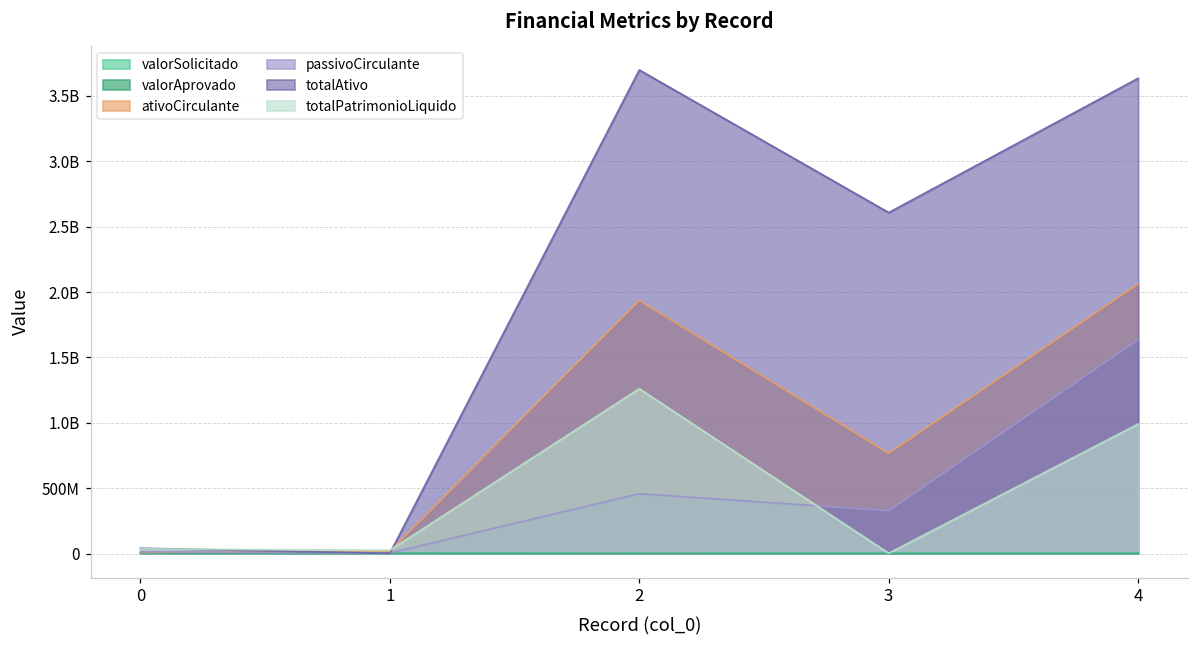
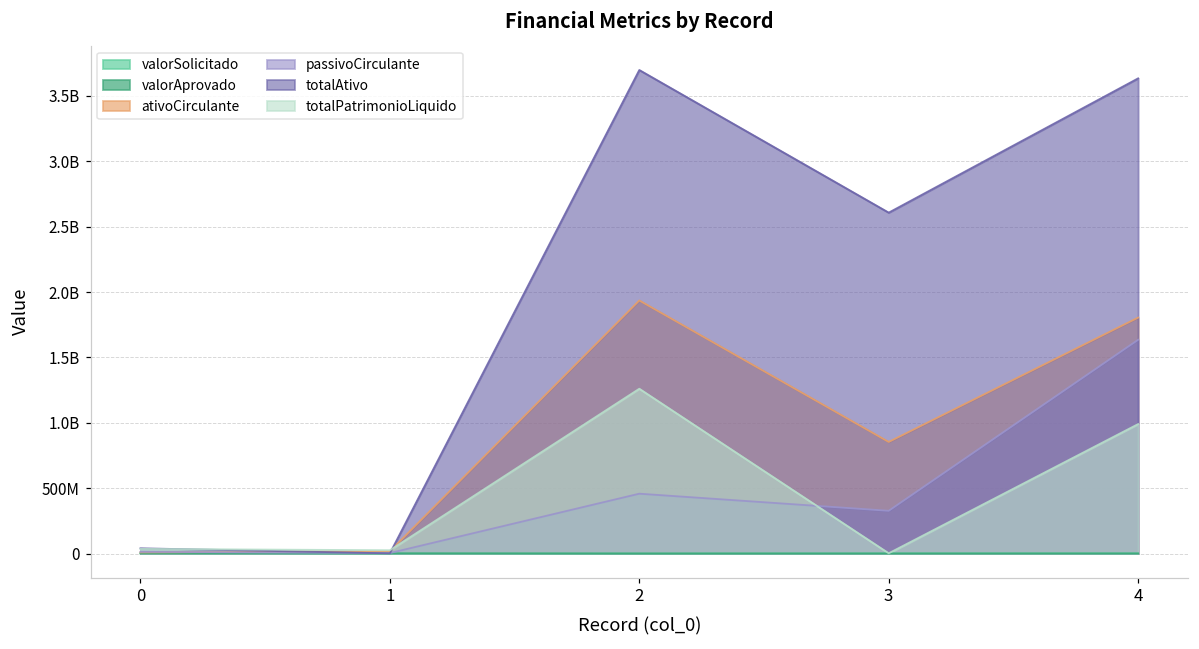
  {
    "valorAprovado": {
      "2": 0,
      "4": 0
    },
    "ativoCirculante": {
      "2": 1940000000,
-     "3": 770000000,
-     "4": 2060000000
+     "3": 850000000,
+     "4": 1800000000
    },
    "totalPatrimonioLiquido": {
      "2": 1260000000,
      "4": 990000000
    }
  }
